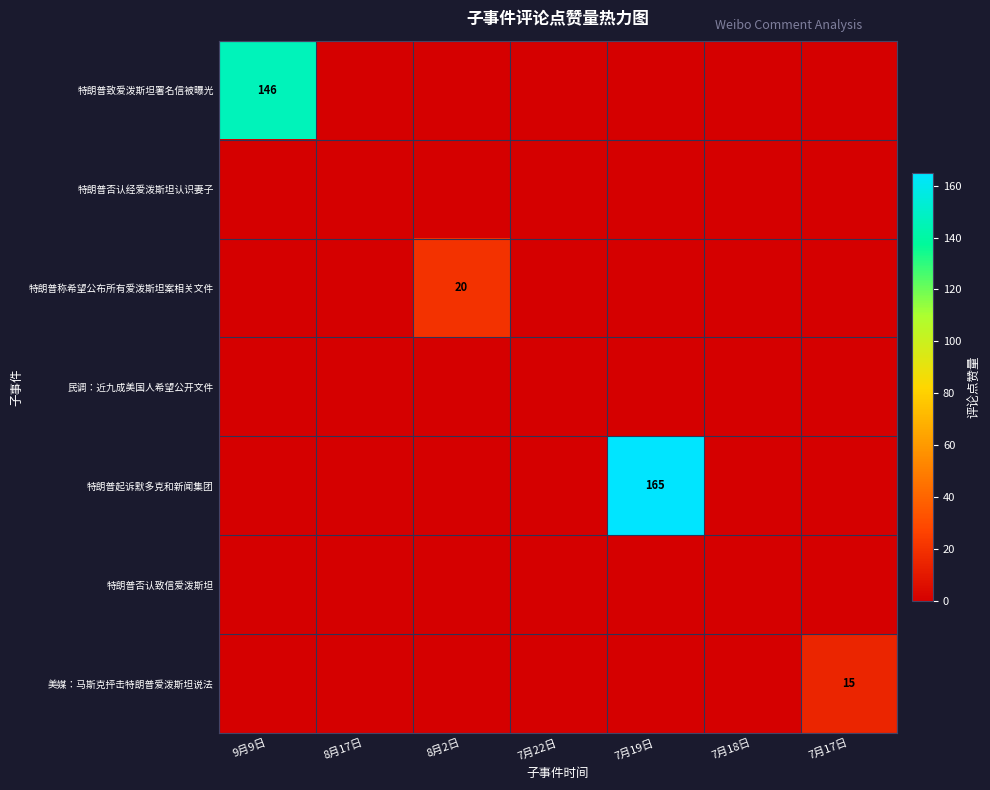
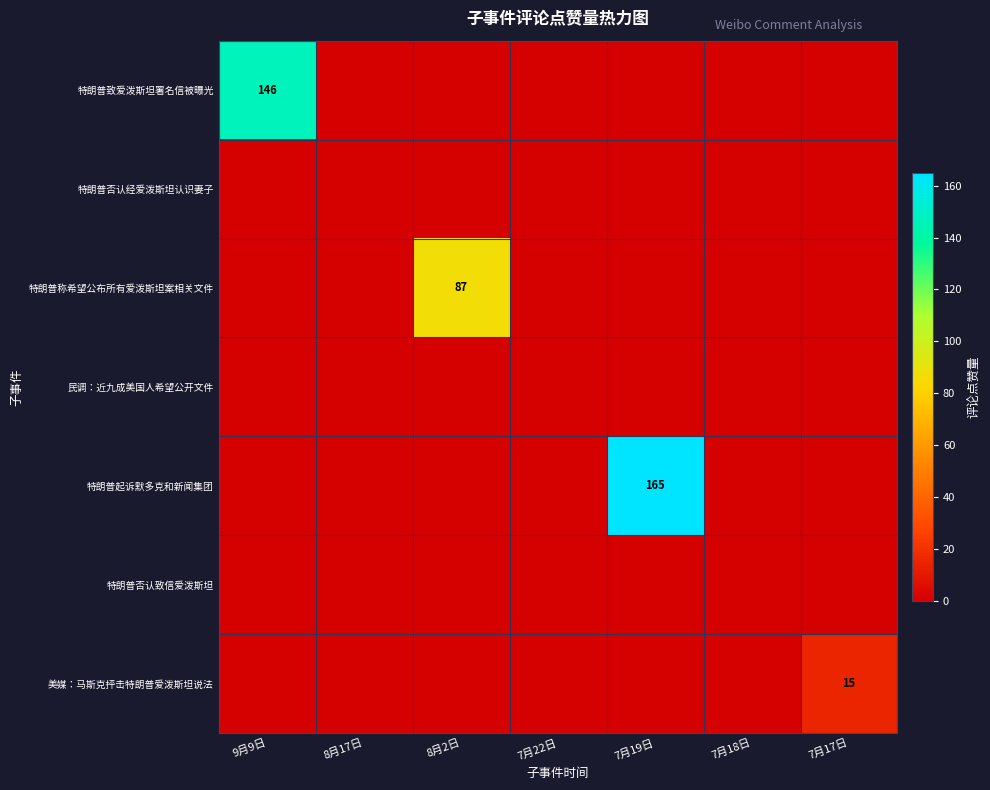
  {
    "特朗普致爱泼斯坦署名信被曝光": {
      "9月9日": 146
    },
    "特朗普称希望公布所有爱泼斯坦案相关文件": {
-     "8月2日": 20
+     "8月2日": 87
    },
    "特朗普起诉默多克和新闻集团": {
      "7月19日": 165
    },
    "美媒：马斯克抨击特朗普爱泼斯坦说法": {
      "7月17日": 15
    }
  }
